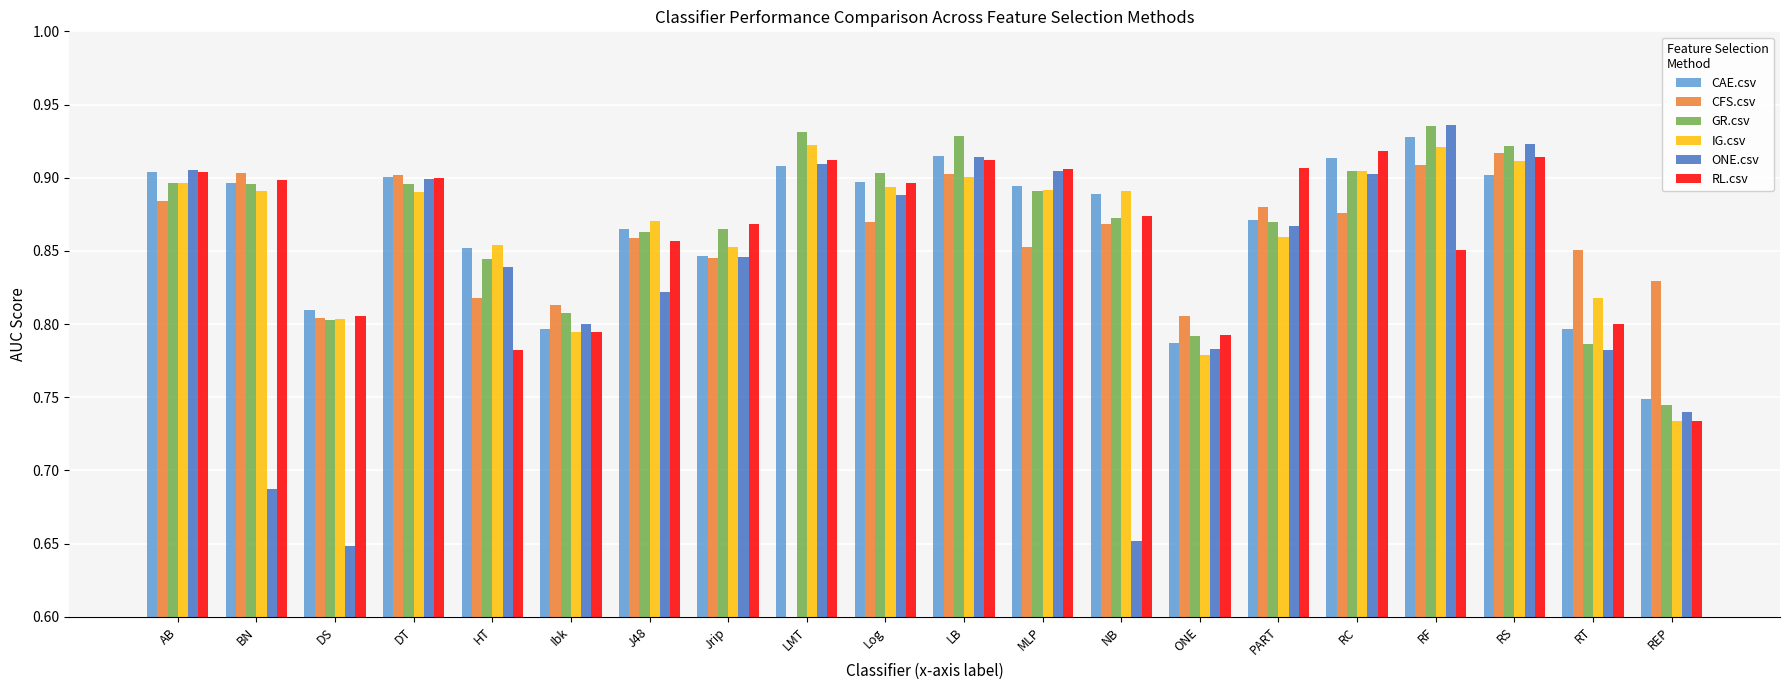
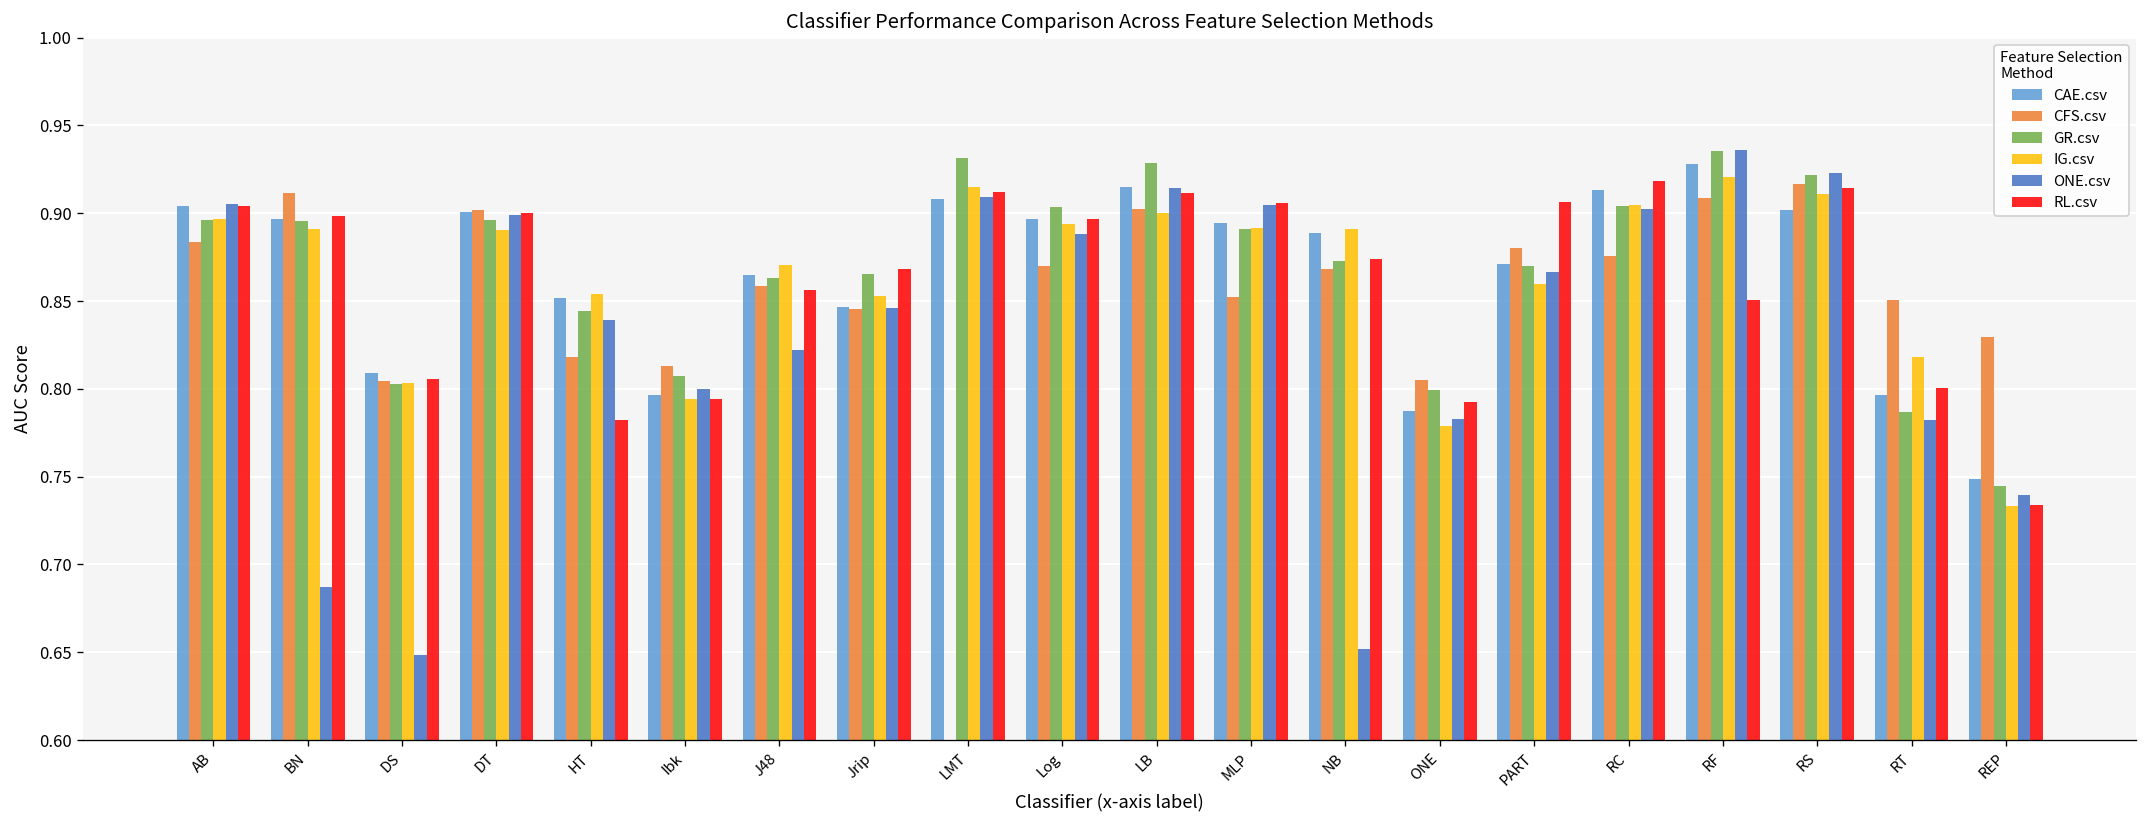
  {
    "CFS.csv": {
      "AB": 0.884,
-     "BN": 0.903,
+     "BN": 0.911,
      "DS": 0.804,
      "DT": 0.902,
      "HT": 0.818,
      "Ibk": 0.813,
      "J48": 0.858,
      "Jrip": 0.845,
      "Log": 0.870,
      "LB": 0.903,
      "MLP": 0.852,
      "NB": 0.868,
      "ONE": 0.805,
      "PART": 0.880,
      "RC": 0.876,
      "RF": 0.908,
      "RS": 0.917,
      "RT": 0.851,
      "REP": 0.830
    },
    "GR.csv": {
      "AB": 0.896,
      "BN": 0.896,
      "DS": 0.802,
      "DT": 0.896,
      "HT": 0.844,
      "Ibk": 0.807,
      "J48": 0.863,
      "Jrip": 0.865,
      "LMT": 0.932,
      "Log": 0.903,
      "LB": 0.929,
      "MLP": 0.891,
      "NB": 0.873,
-     "ONE": 0.792,
+     "ONE": 0.799,
      "PART": 0.870,
      "RC": 0.904,
      "RF": 0.935,
      "RS": 0.922,
      "RT": 0.787,
      "REP": 0.745
    },
    "IG.csv": {
      "AB": 0.897,
      "BN": 0.891,
      "DS": 0.803,
      "DT": 0.890,
      "HT": 0.854,
      "Ibk": 0.794,
      "J48": 0.870,
      "Jrip": 0.853,
-     "LMT": 0.923,
+     "LMT": 0.915,
      "Log": 0.894,
      "LB": 0.900,
      "MLP": 0.892,
      "NB": 0.891,
      "ONE": 0.779,
      "PART": 0.860,
      "RC": 0.905,
      "RF": 0.921,
      "RS": 0.911,
      "RT": 0.818,
      "REP": 0.734
    },
    "RL.csv": {
      "AB": 0.904,
      "BN": 0.899,
      "DS": 0.806,
      "DT": 0.900,
      "HT": 0.782,
      "Ibk": 0.794,
      "J48": 0.856,
      "Jrip": 0.868,
      "LMT": 0.912,
      "Log": 0.897,
      "LB": 0.912,
      "MLP": 0.906,
      "NB": 0.874,
      "ONE": 0.793,
      "PART": 0.906,
      "RC": 0.919,
      "RF": 0.851,
      "RS": 0.914,
      "RT": 0.800,
      "REP": 0.734
    }
  }
